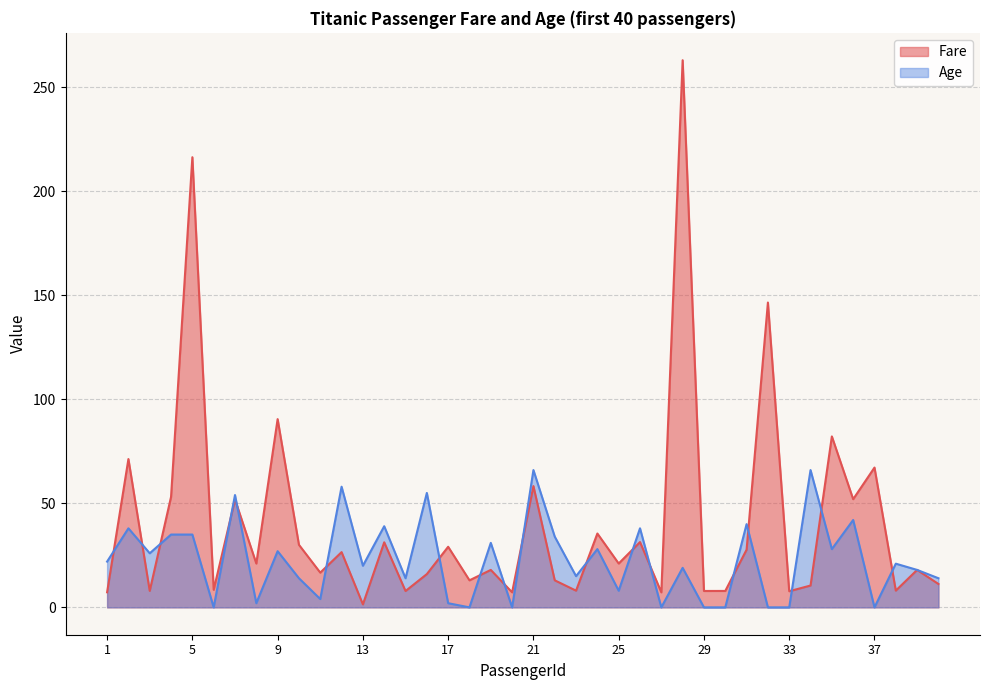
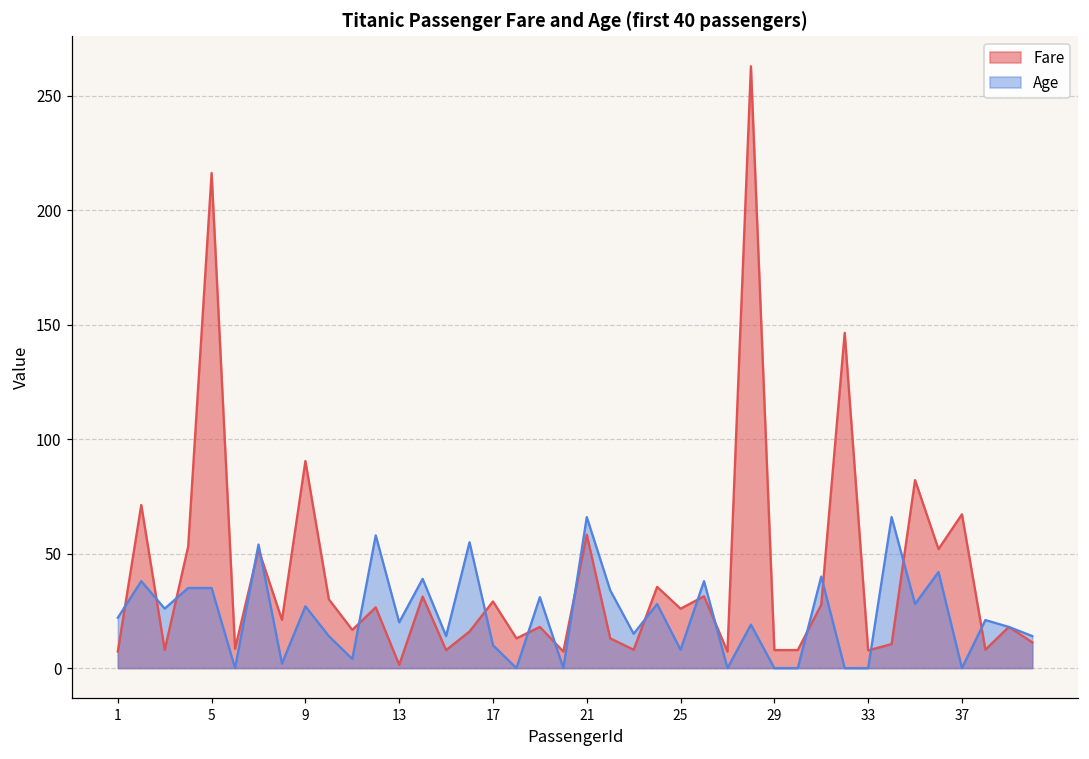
  {
    "Fare": {
      "1": 7,
      "5": 216,
      "9": 90,
      "13": 1,
      "17": 29,
      "21": 58,
-     "25": 21,
+     "25": 26,
      "29": 8,
      "33": 8,
      "37": 67
    },
    "Age": {
      "1": 22,
      "5": 35,
      "9": 27,
      "13": 20,
-     "17": 2,
+     "17": 10,
      "21": 66,
      "25": 8,
      "29": 0,
      "33": 0,
      "37": 0
    }
  }
